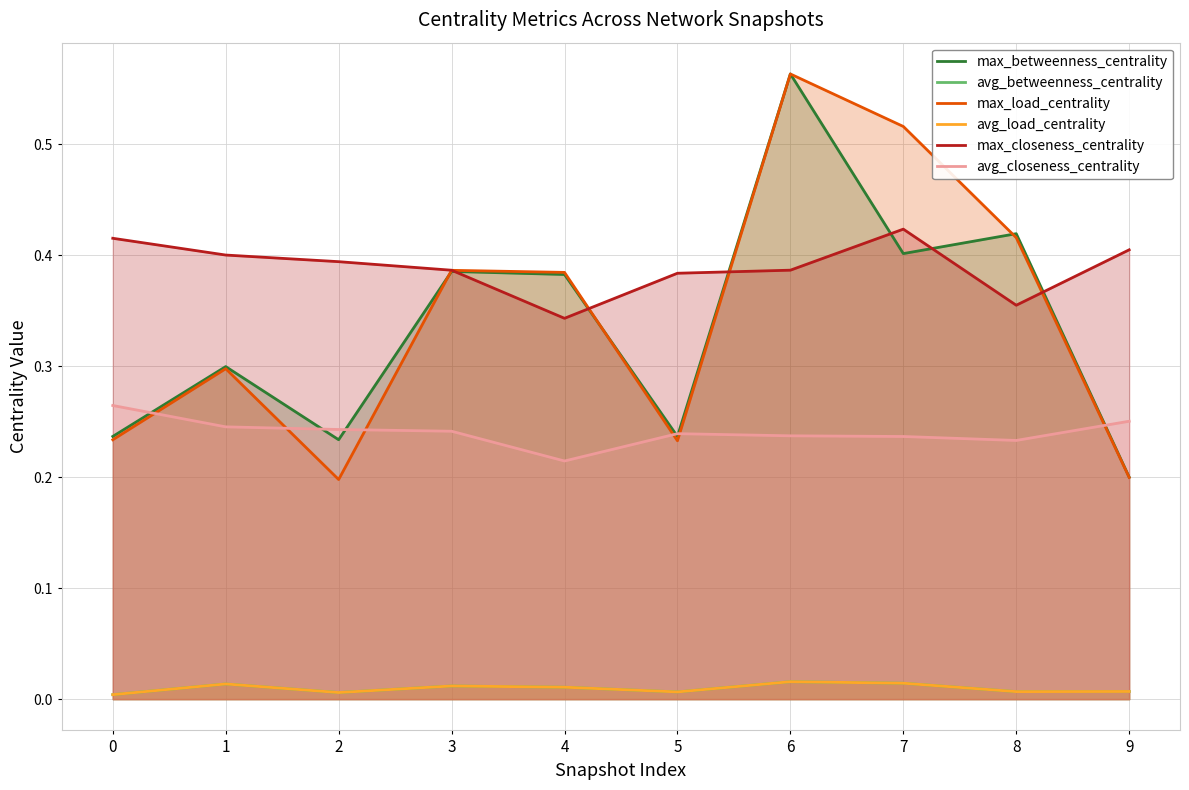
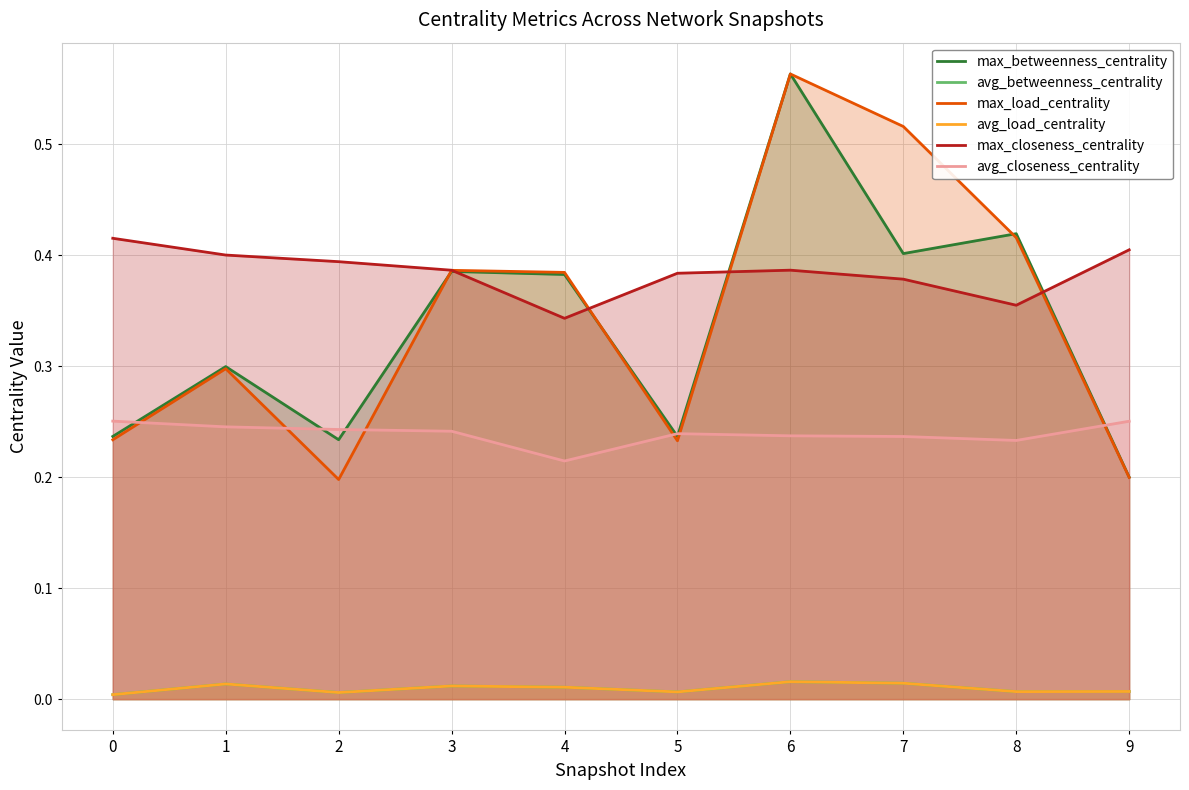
  {
    "max_betweenness_centrality": {
      "0": 0.237,
      "2": 0.234,
      "5": 0.237,
      "7": 0.402,
      "8": 0.420
    },
    "avg_load_centrality": {
      "0": 0.004,
      "1": 0.014,
      "2": 0.006,
      "3": 0.012,
      "4": 0.011,
      "5": 0.007,
      "6": 0.016,
      "7": 0.014,
      "8": 0.007,
      "9": 0.007
    },
    "max_load_centrality": {
      "0": 0.234,
      "2": 0.198,
      "5": 0.233,
      "7": 0.516,
      "8": 0.416
    },
    "max_closeness_centrality": {
      "0": 0.415,
      "1": 0.400,
      "2": 0.394,
      "4": 0.343,
      "5": 0.384,
      "6": 0.387,
-     "7": 0.424,
+     "7": 0.379,
      "8": 0.355,
      "9": 0.405
    },
    "avg_closeness_centrality": {
-     "0": 0.265,
+     "0": 0.251,
      "1": 0.245,
      "2": 0.243,
      "3": 0.242,
      "4": 0.215,
      "5": 0.239,
      "6": 0.237,
      "7": 0.237,
      "8": 0.233,
      "9": 0.251
    }
  }
